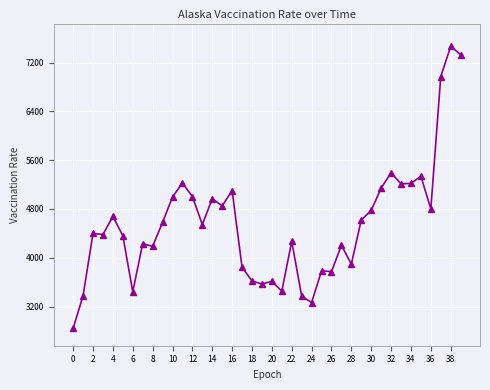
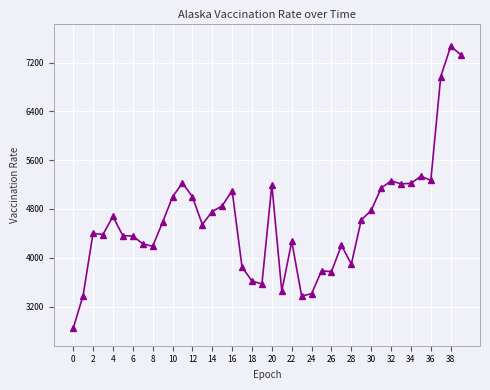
  {
    "0": 2800,
    "2": 4400,
    "4": 4700,
-   "6": 3400,
+   "6": 4400,
    "8": 4200,
    "10": 5000,
    "12": 5000,
-   "14": 5000,
+   "14": 4800,
    "16": 5100,
    "18": 3600,
-   "20": 3600,
+   "20": 5200,
    "22": 4300,
-   "24": 3300,
+   "24": 3400,
    "26": 3800,
    "28": 3900,
    "30": 4800,
-   "32": 5400,
+   "32": 5300,
    "34": 5200,
-   "36": 4800,
+   "36": 5300,
    "38": 7500
  }
